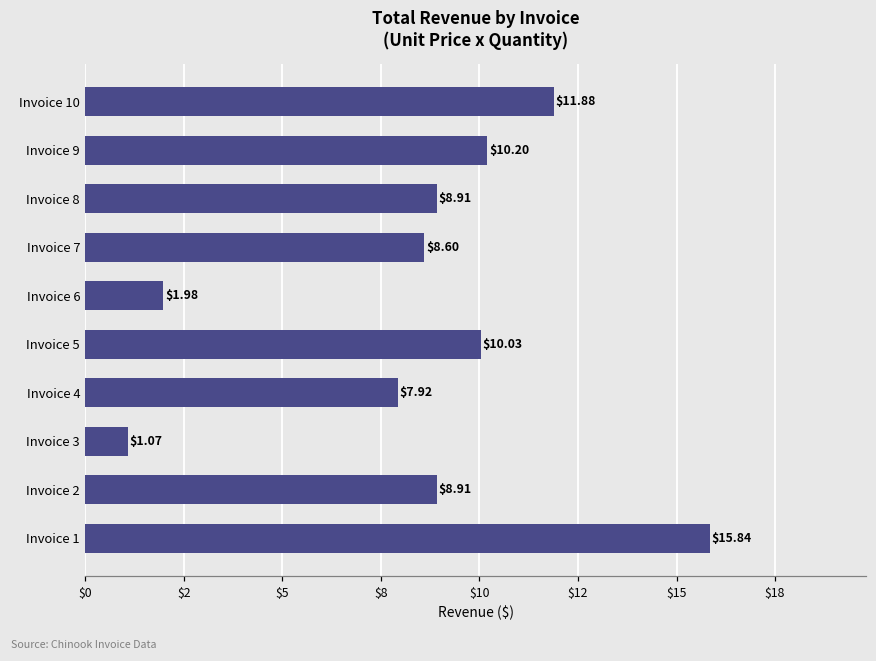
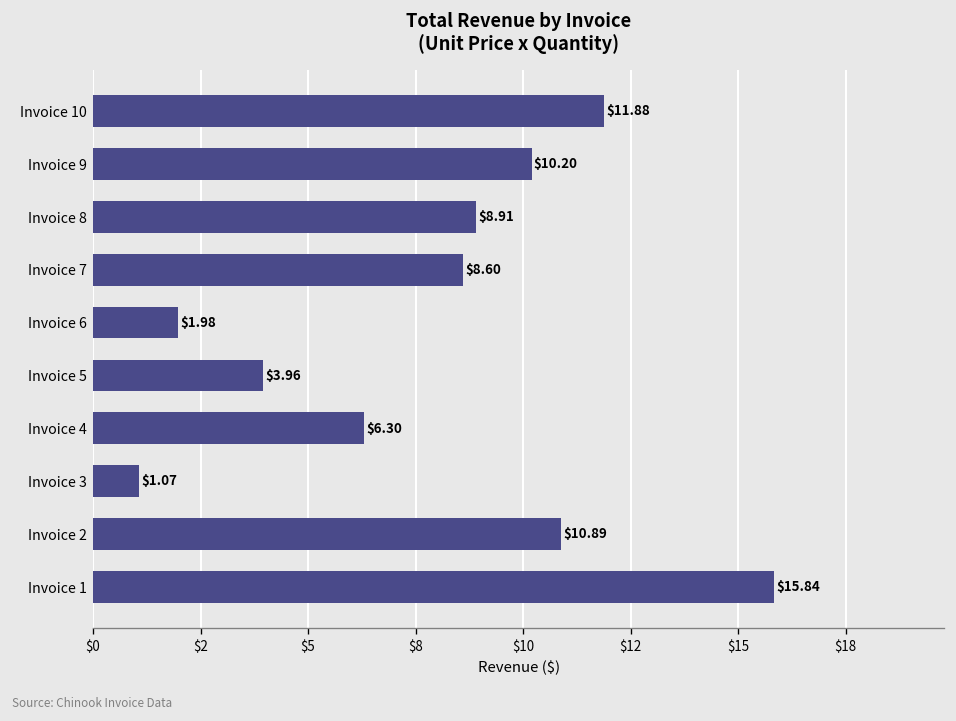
  {
    "Invoice 10": "$11.88",
    "Invoice 9": "$10.20",
    "Invoice 8": "$8.91",
    "Invoice 7": "$8.60",
    "Invoice 6": "$1.98",
-   "Invoice 5": "$10.03",
-   "Invoice 4": "$7.92",
+   "Invoice 5": "$3.96",
+   "Invoice 4": "$6.30",
    "Invoice 3": "$1.07",
-   "Invoice 2": "$8.91",
+   "Invoice 2": "$10.89",
    "Invoice 1": "$15.84"
  }
